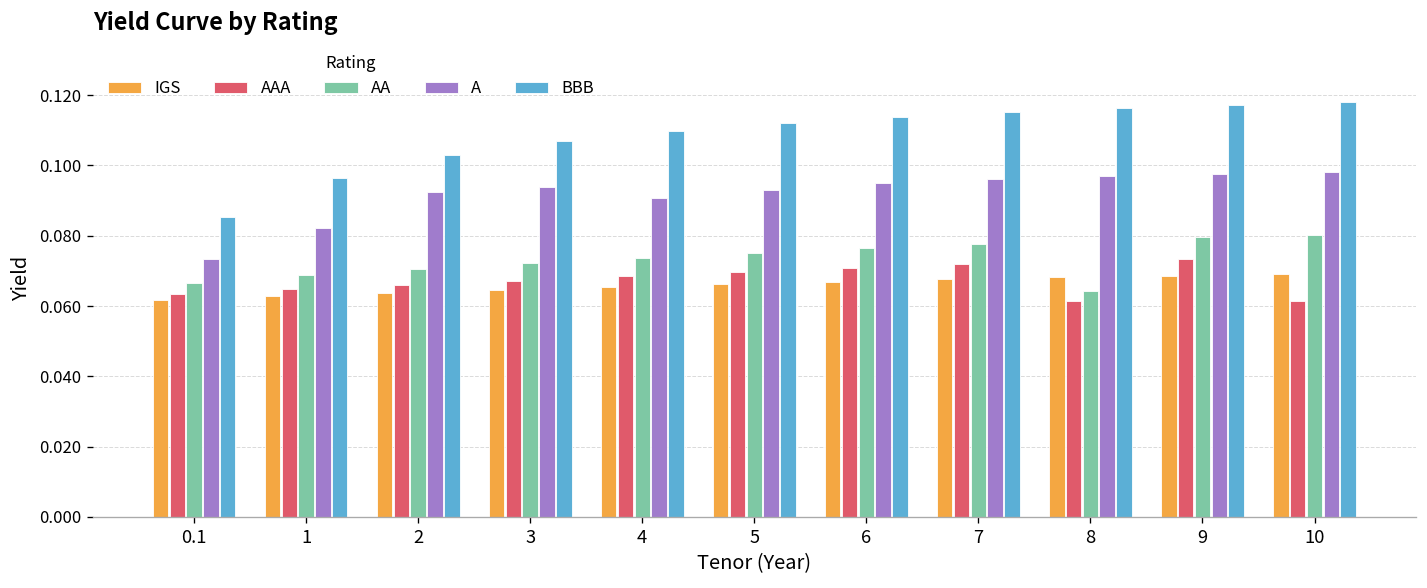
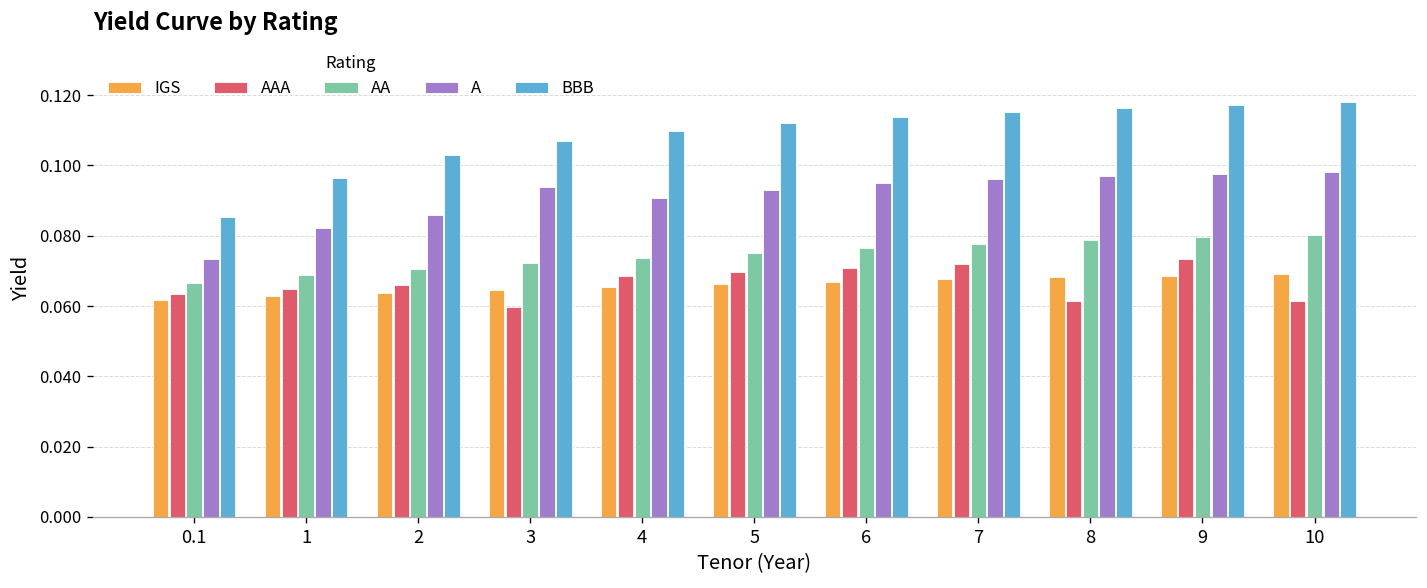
  {
    "IGS": {
      "0.1": 0.062,
      "1": 0.063,
      "2": 0.064,
      "3": 0.065,
      "4": 0.065,
      "5": 0.066,
      "6": 0.067,
      "7": 0.068,
      "8": 0.068,
      "9": 0.069,
      "10": 0.069
    },
    "AAA": {
      "0.1": 0.063,
      "1": 0.065,
      "2": 0.066,
-     "3": 0.067,
+     "3": 0.060,
      "4": 0.068,
      "5": 0.070,
      "6": 0.071,
      "7": 0.072,
      "8": 0.061,
      "9": 0.073,
      "10": 0.061
    },
    "AA": {
      "0.1": 0.067,
      "1": 0.069,
      "2": 0.071,
      "3": 0.072,
      "4": 0.074,
      "5": 0.075,
      "6": 0.076,
      "7": 0.078,
-     "8": 0.064,
+     "8": 0.079,
      "9": 0.080,
      "10": 0.080
    },
    "A": {
      "0.1": 0.073,
      "1": 0.082,
-     "2": 0.093,
+     "2": 0.086,
      "3": 0.094,
      "4": 0.091,
      "5": 0.093,
      "6": 0.095,
      "7": 0.096,
      "8": 0.097,
      "9": 0.098,
      "10": 0.098
    },
    "BBB": {
      "0.1": 0.085,
      "1": 0.097,
      "2": 0.103,
      "3": 0.107,
      "4": 0.110,
      "5": 0.112,
      "6": 0.114,
      "7": 0.115,
      "8": 0.116,
      "9": 0.117,
      "10": 0.118
    }
  }
